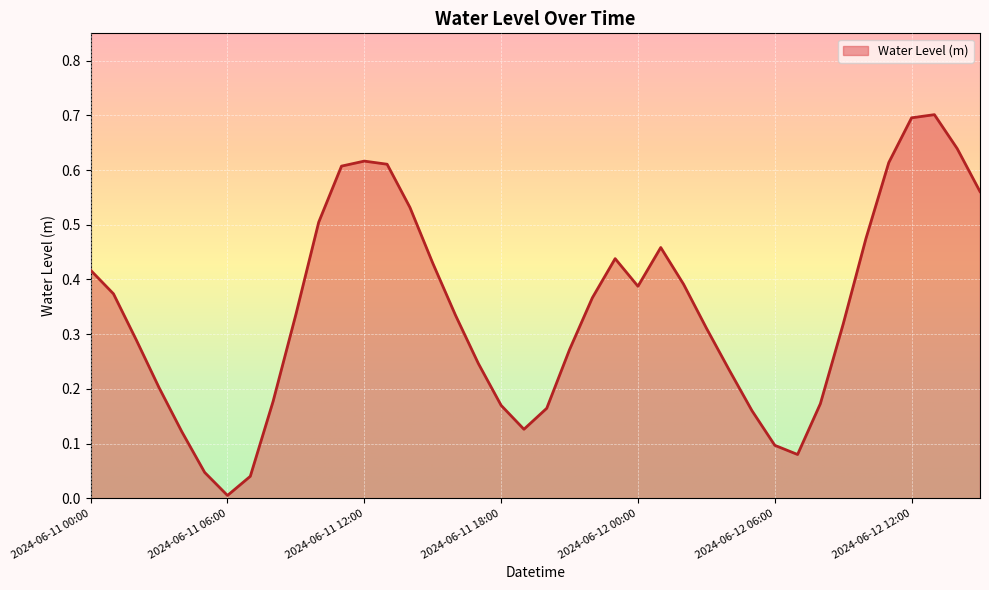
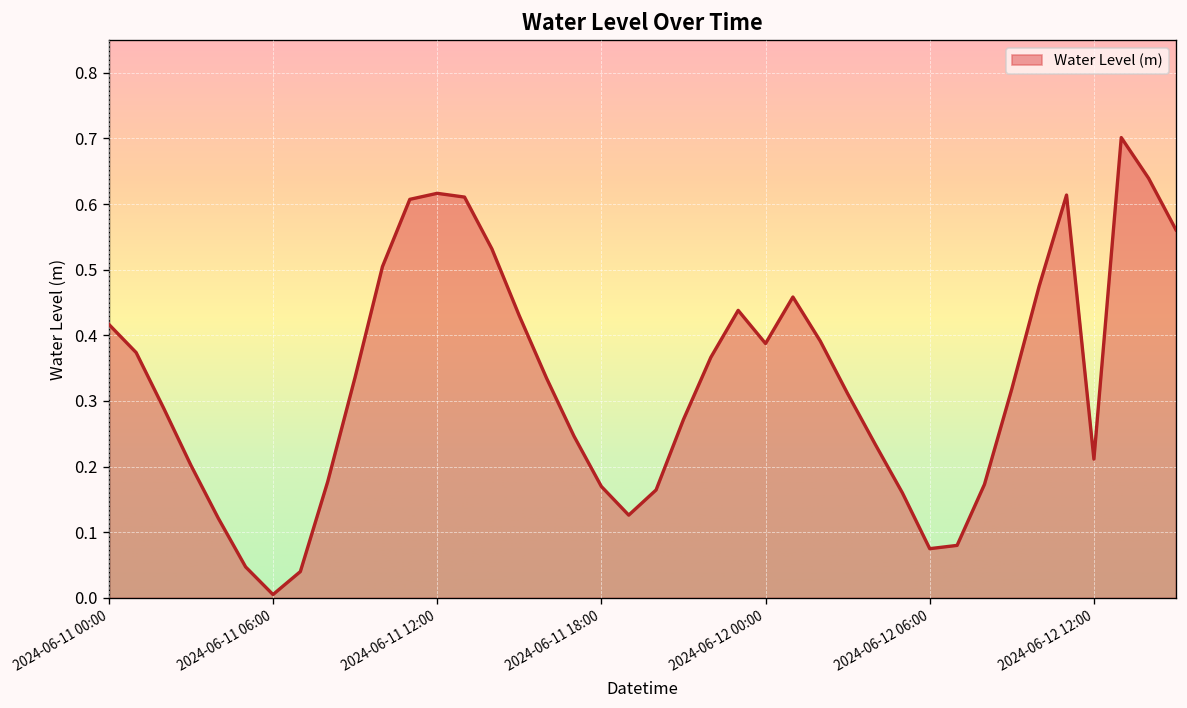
  {
    "2024-06-11 00:00": 0.42,
    "2024-06-11 06:00": 0.01,
    "2024-06-11 12:00": 0.62,
    "2024-06-11 18:00": 0.17,
    "2024-06-12 00:00": 0.39,
-   "2024-06-12 06:00": 0.10,
-   "2024-06-12 12:00": 0.70
+   "2024-06-12 06:00": 0.08,
+   "2024-06-12 12:00": 0.21
  }
